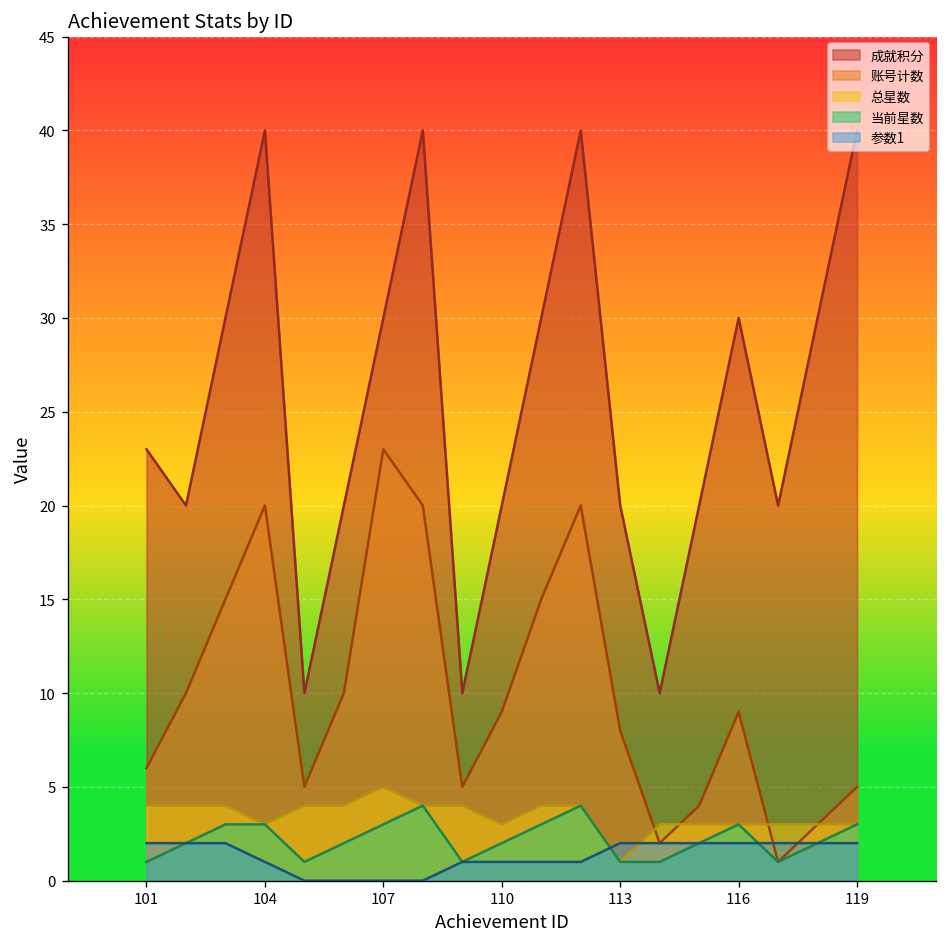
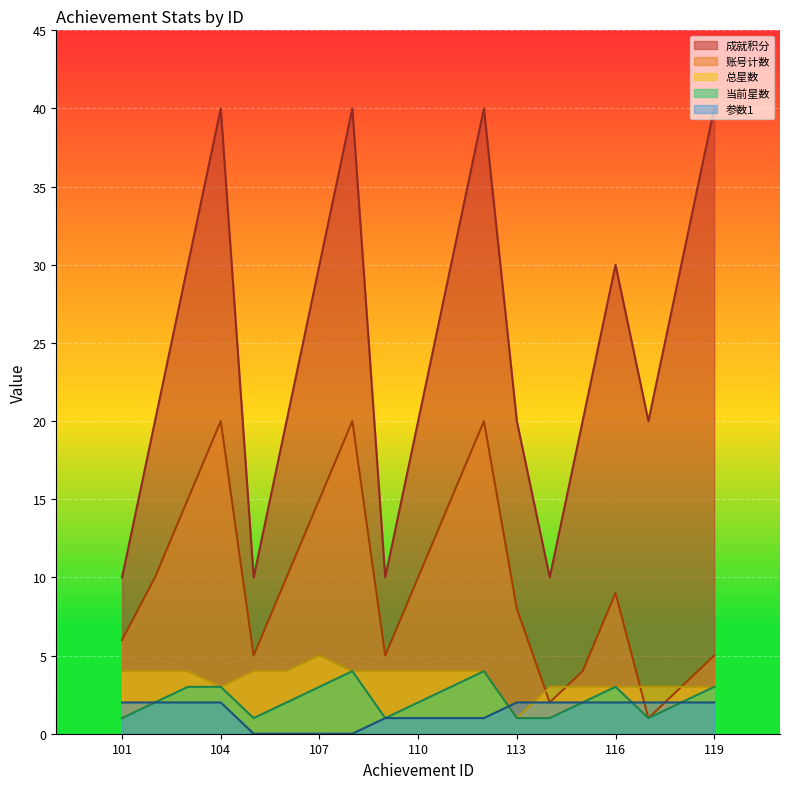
  {
    "成就积分": {
-     "101": 23,
+     "101": 10,
      "104": 40,
      "107": 30,
      "110": 20,
      "113": 20,
      "116": 30
    },
    "账号计数": {
      "101": 6,
      "104": 20,
-     "107": 23,
-     "110": 9,
+     "107": 15,
+     "110": 10,
      "113": 8,
      "116": 9,
      "119": 5
    },
    "总星数": {
      "101": 4,
      "107": 5,
-     "110": 3
+     "110": 4
    },
    "当前星数": {
      "101": 1,
      "107": 3,
      "110": 2
    },
    "参数1": {
      "101": 2,
-     "104": 1,
+     "104": 2,
      "107": 0,
      "110": 1,
      "113": 2,
      "116": 2,
      "119": 2
    }
  }
